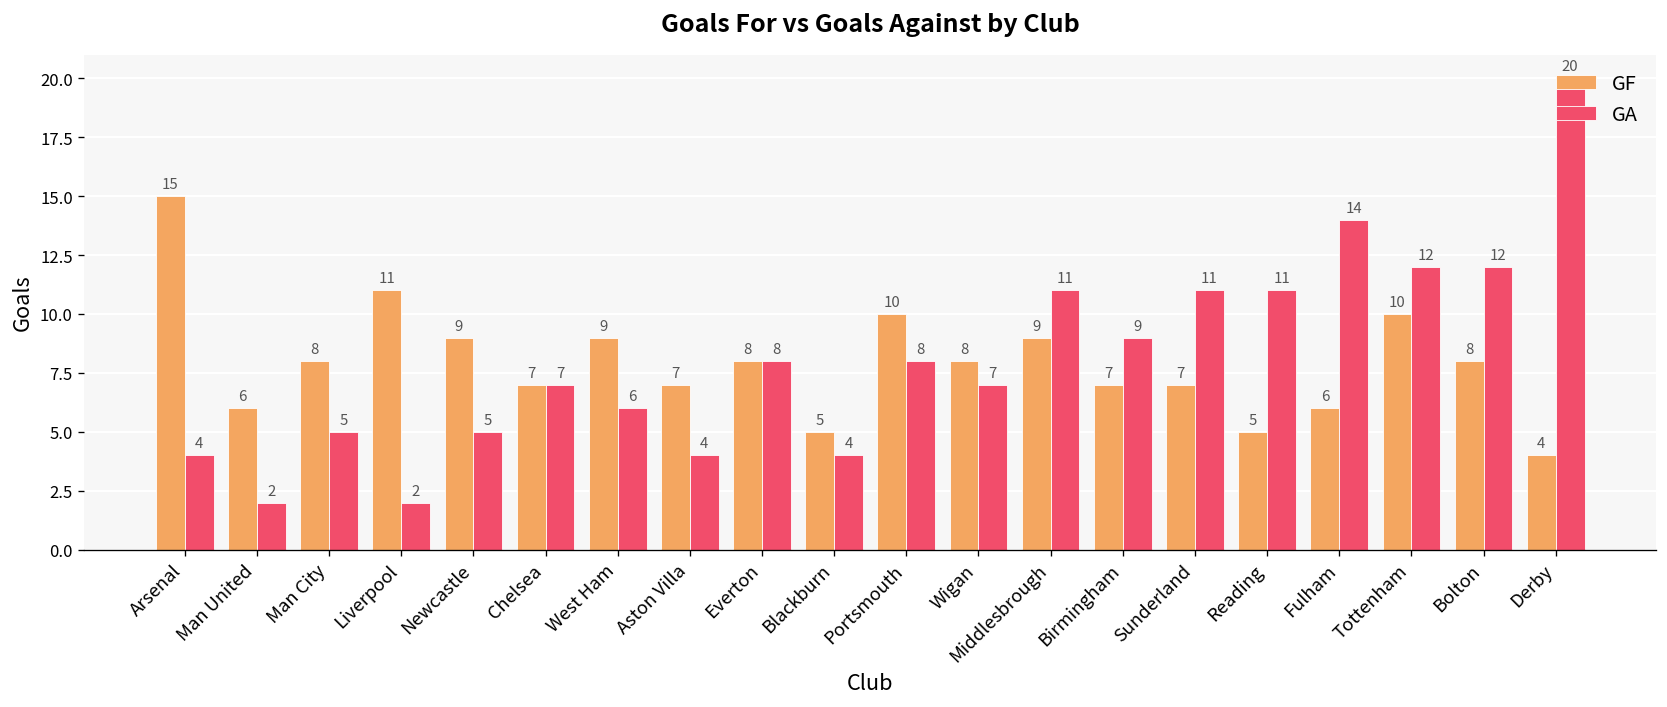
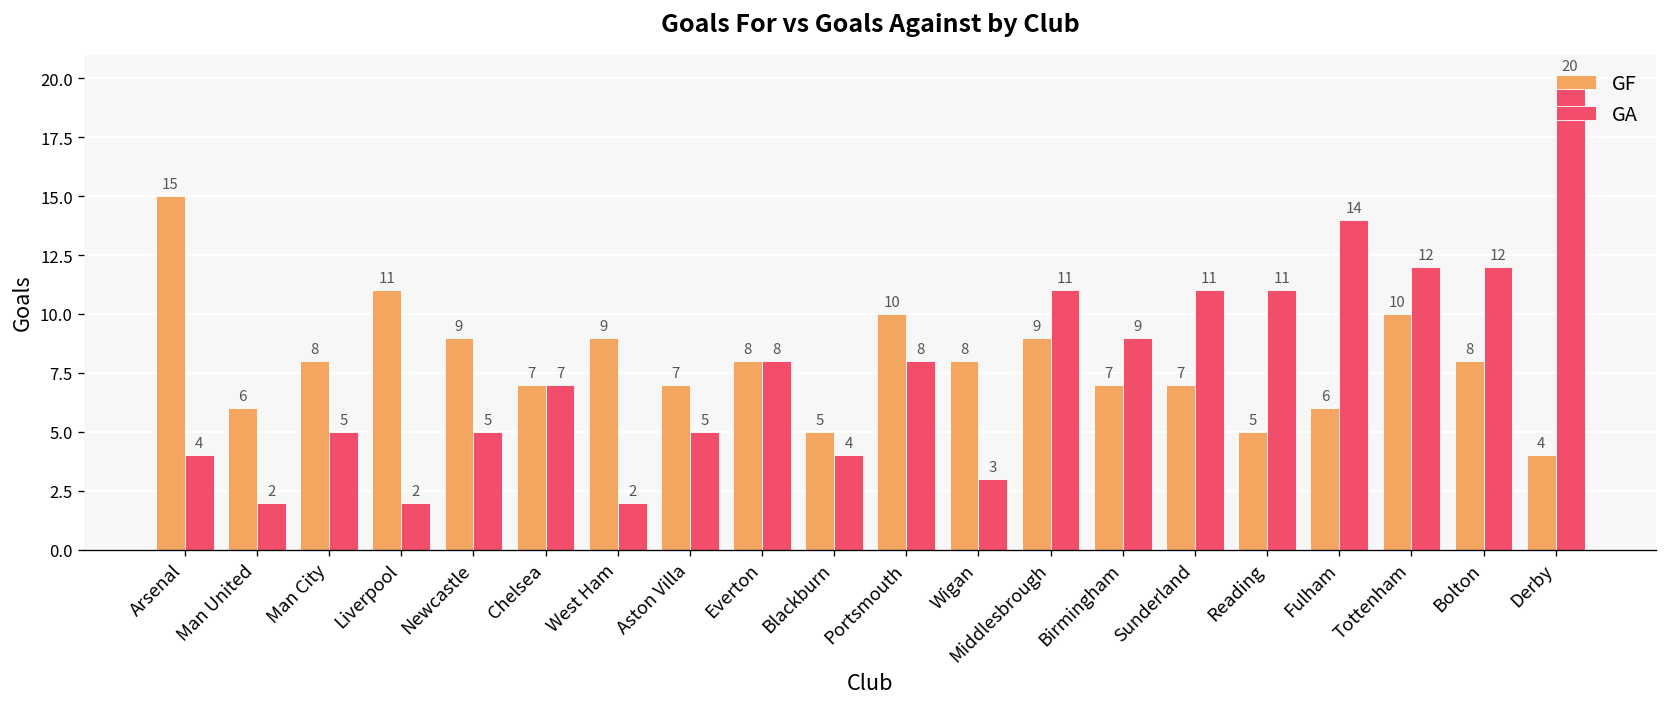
  {
    "GF": {
      "Arsenal": 15,
      "Man United": 6,
      "Man City": 8,
      "Liverpool": 11,
      "Newcastle": 9,
      "Chelsea": 7,
      "West Ham": 9,
      "Aston Villa": 7,
      "Everton": 8,
      "Blackburn": 5,
      "Portsmouth": 10,
      "Wigan": 8,
      "Middlesbrough": 9,
      "Birmingham": 7,
      "Sunderland": 7,
      "Reading": 5,
      "Fulham": 6,
      "Tottenham": 10,
      "Bolton": 8,
      "Derby": 4
    },
    "GA": {
      "Arsenal": 4,
      "Man United": 2,
      "Man City": 5,
      "Liverpool": 2,
      "Newcastle": 5,
      "Chelsea": 7,
-     "West Ham": 6,
-     "Aston Villa": 4,
+     "West Ham": 2,
+     "Aston Villa": 5,
      "Everton": 8,
      "Blackburn": 4,
      "Portsmouth": 8,
-     "Wigan": 7,
+     "Wigan": 3,
      "Middlesbrough": 11,
      "Birmingham": 9,
      "Sunderland": 11,
      "Reading": 11,
      "Fulham": 14,
      "Tottenham": 12,
      "Bolton": 12,
      "Derby": 20
    }
  }
